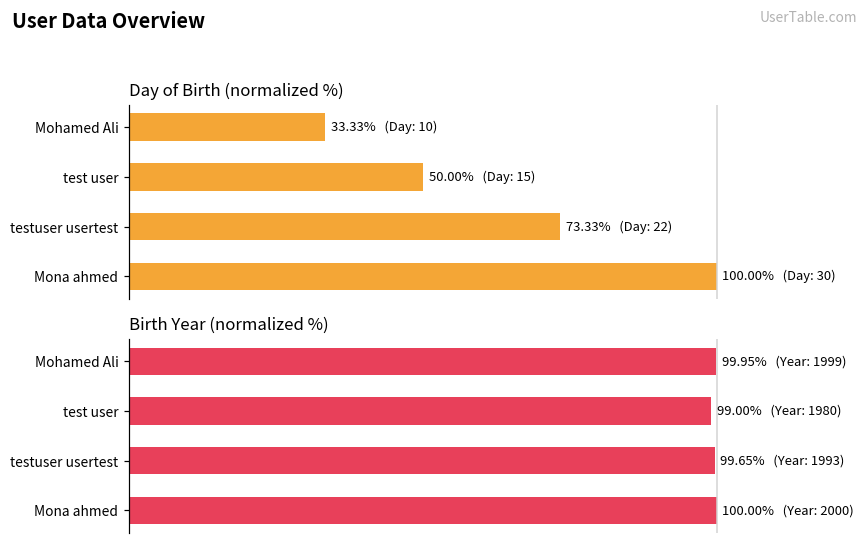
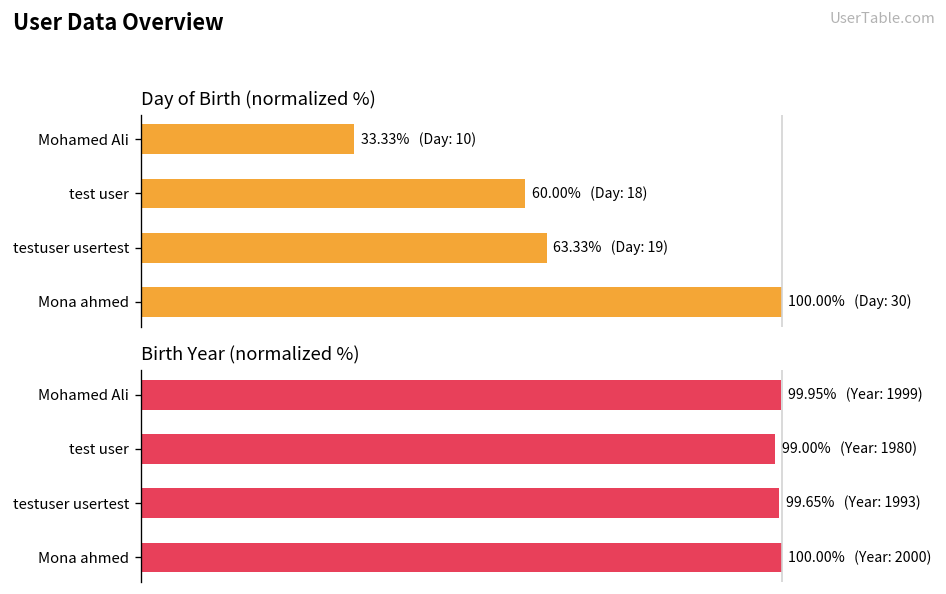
  {
    "Day of Birth (normalized %)": {
      "Mohamed Ali": "33.33%",
-     "test user": "50.00% (Day: 15)",
-     "testuser usertest": "73.33% (Day: 22)",
+     "test user": "60.00% (Day: 18)",
+     "testuser usertest": "63.33% (Day: 19)",
      "Mona ahmed": "100.00%"
    },
    "Birth Year (normalized %)": {
      "Mohamed Ali": "99.95%",
      "test user": "99.00%",
      "testuser usertest": "99.65%",
      "Mona ahmed": "100.00%"
    }
  }
